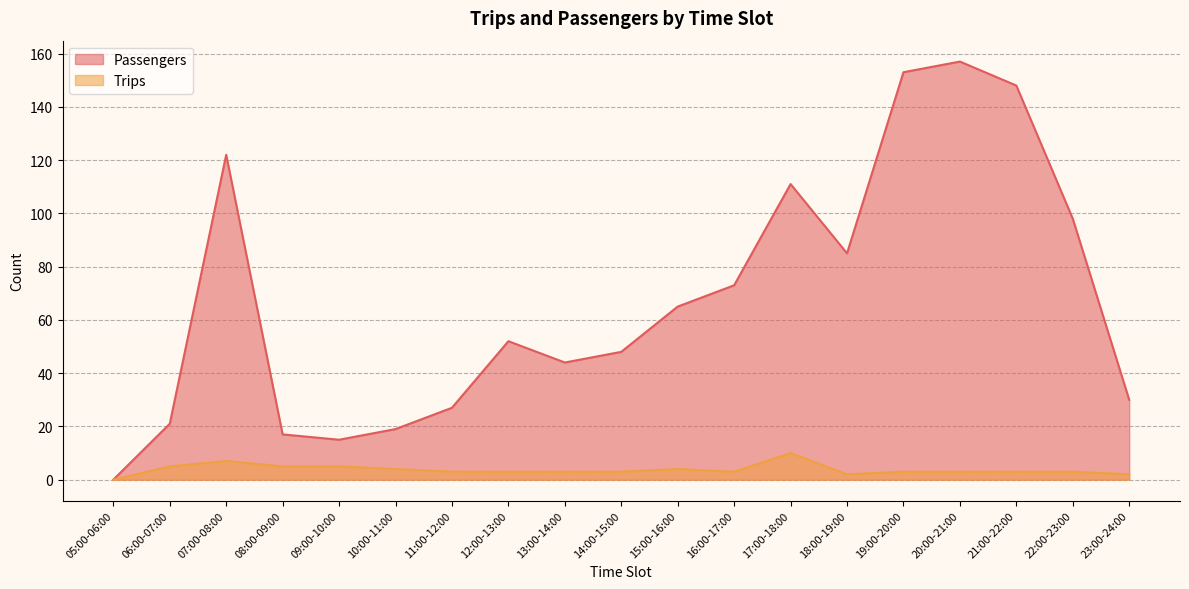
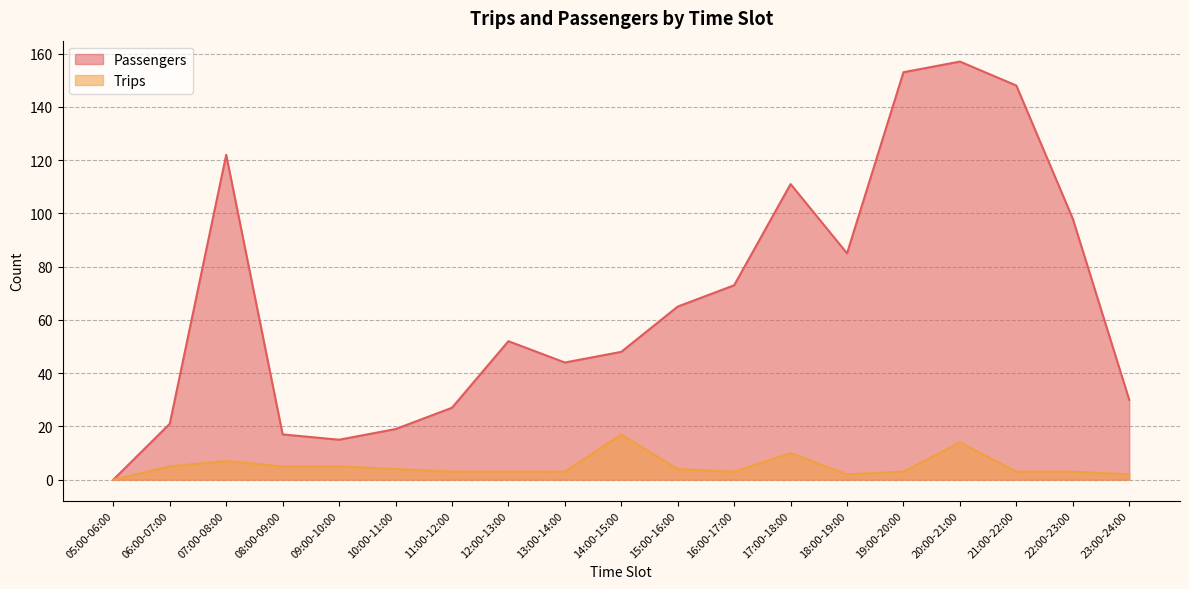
  {
    "Passengers": {
      "06:00-07:00": 21,
      "07:00-08:00": 122,
      "08:00-09:00": 17,
      "09:00-10:00": 15,
      "10:00-11:00": 19,
      "11:00-12:00": 27,
      "12:00-13:00": 52,
      "13:00-14:00": 44,
      "14:00-15:00": 48,
      "15:00-16:00": 65,
      "16:00-17:00": 73,
      "17:00-18:00": 111,
      "18:00-19:00": 85,
      "19:00-20:00": 153,
      "20:00-21:00": 157,
      "21:00-22:00": 148,
      "22:00-23:00": 98,
      "23:00-24:00": 30
    },
    "Trips": {
      "06:00-07:00": 5,
      "07:00-08:00": 7,
      "08:00-09:00": 5,
      "09:00-10:00": 5,
      "10:00-11:00": 4,
      "11:00-12:00": 3,
      "12:00-13:00": 3,
      "13:00-14:00": 3,
-     "14:00-15:00": 3,
+     "14:00-15:00": 17,
      "15:00-16:00": 4,
      "16:00-17:00": 3,
      "17:00-18:00": 10,
      "18:00-19:00": 2,
      "19:00-20:00": 3,
-     "20:00-21:00": 3,
+     "20:00-21:00": 14,
      "21:00-22:00": 3,
      "22:00-23:00": 3,
      "23:00-24:00": 2
    }
  }
